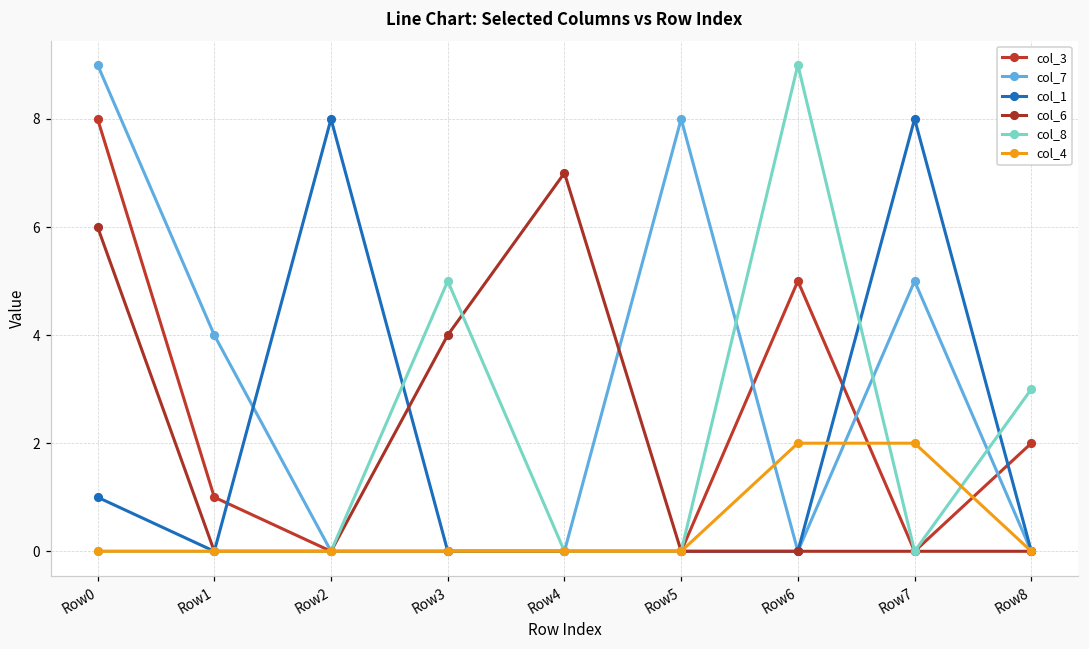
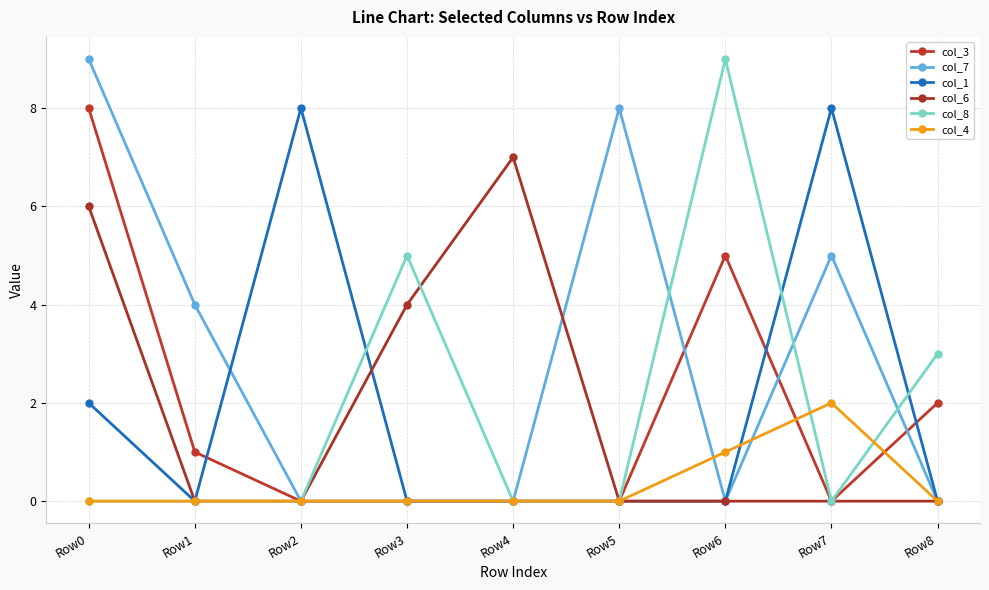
  {
    "col_1": {
-     "Row0": 1,
+     "Row0": 2,
      "Row2": 8,
      "Row7": 8
    },
    "col_4": {
-     "Row6": 2,
+     "Row6": 1,
      "Row7": 2
    }
  }
